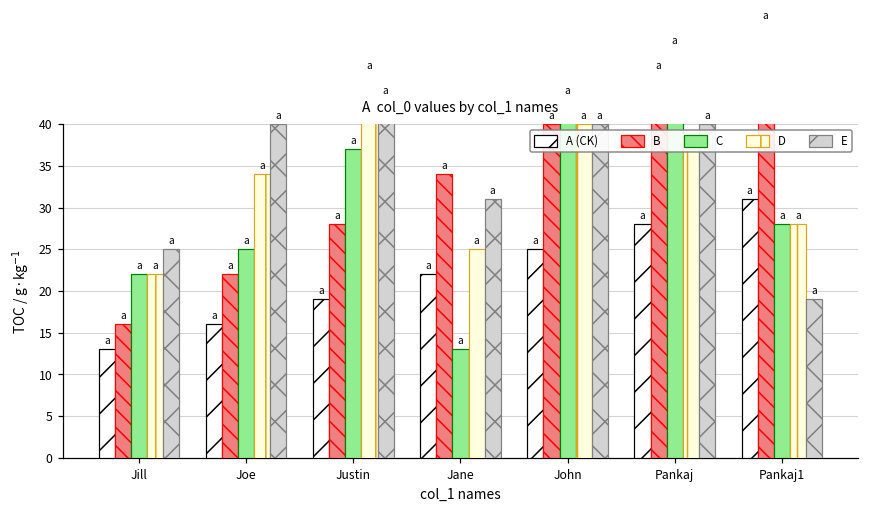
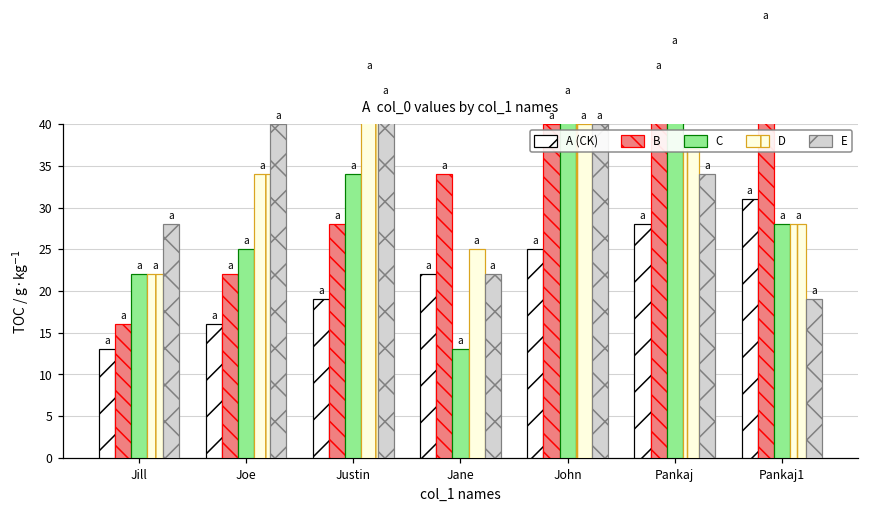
  {
    "B": {
      "Jill": 16,
      "Joe": 22,
      "Justin": 28,
      "Jane": 34,
      "John": 40
    },
    "C": {
      "Jill": 22,
      "Joe": 25,
-     "Justin": 37,
+     "Justin": 34,
      "Jane": 13,
      "Pankaj1": 28
    },
    "E": {
-     "Jill": 25,
+     "Jill": 28,
      "Joe": 40,
-     "Jane": 31,
+     "Jane": 22,
      "John": 40,
-     "Pankaj": 40,
+     "Pankaj": 34,
      "Pankaj1": 19
    }
  }
